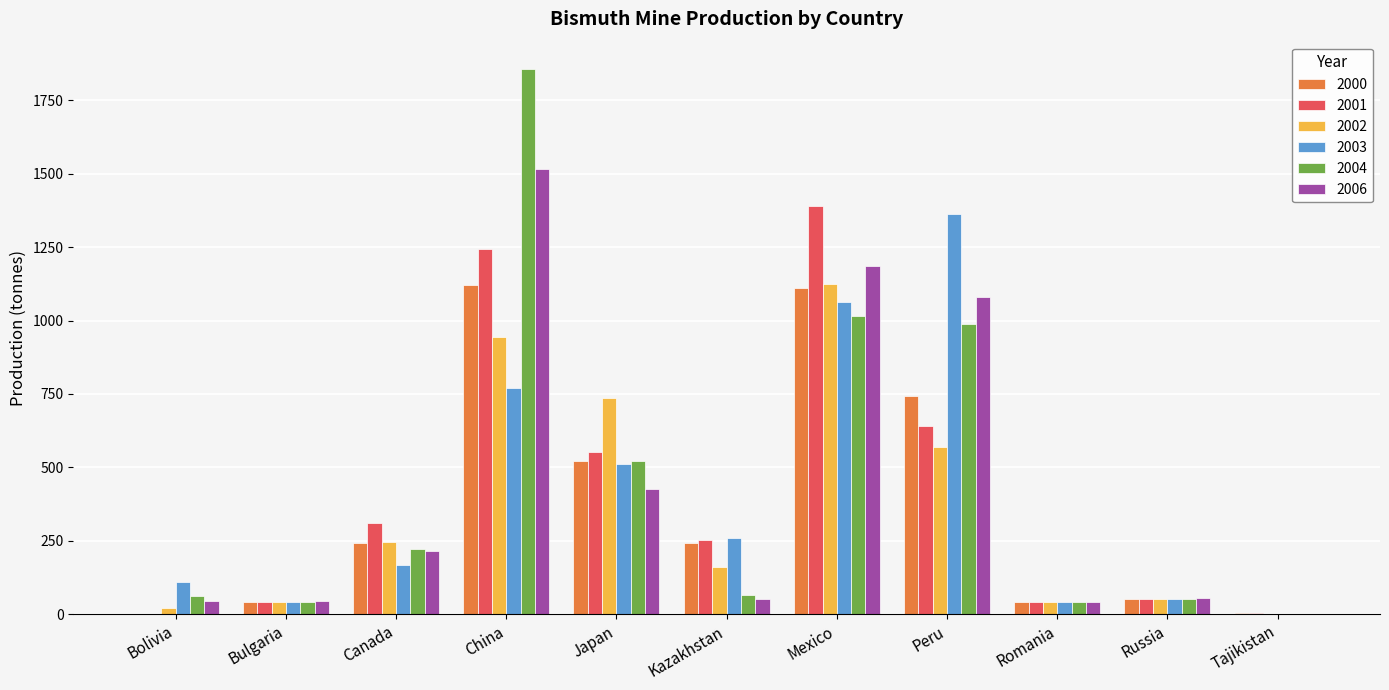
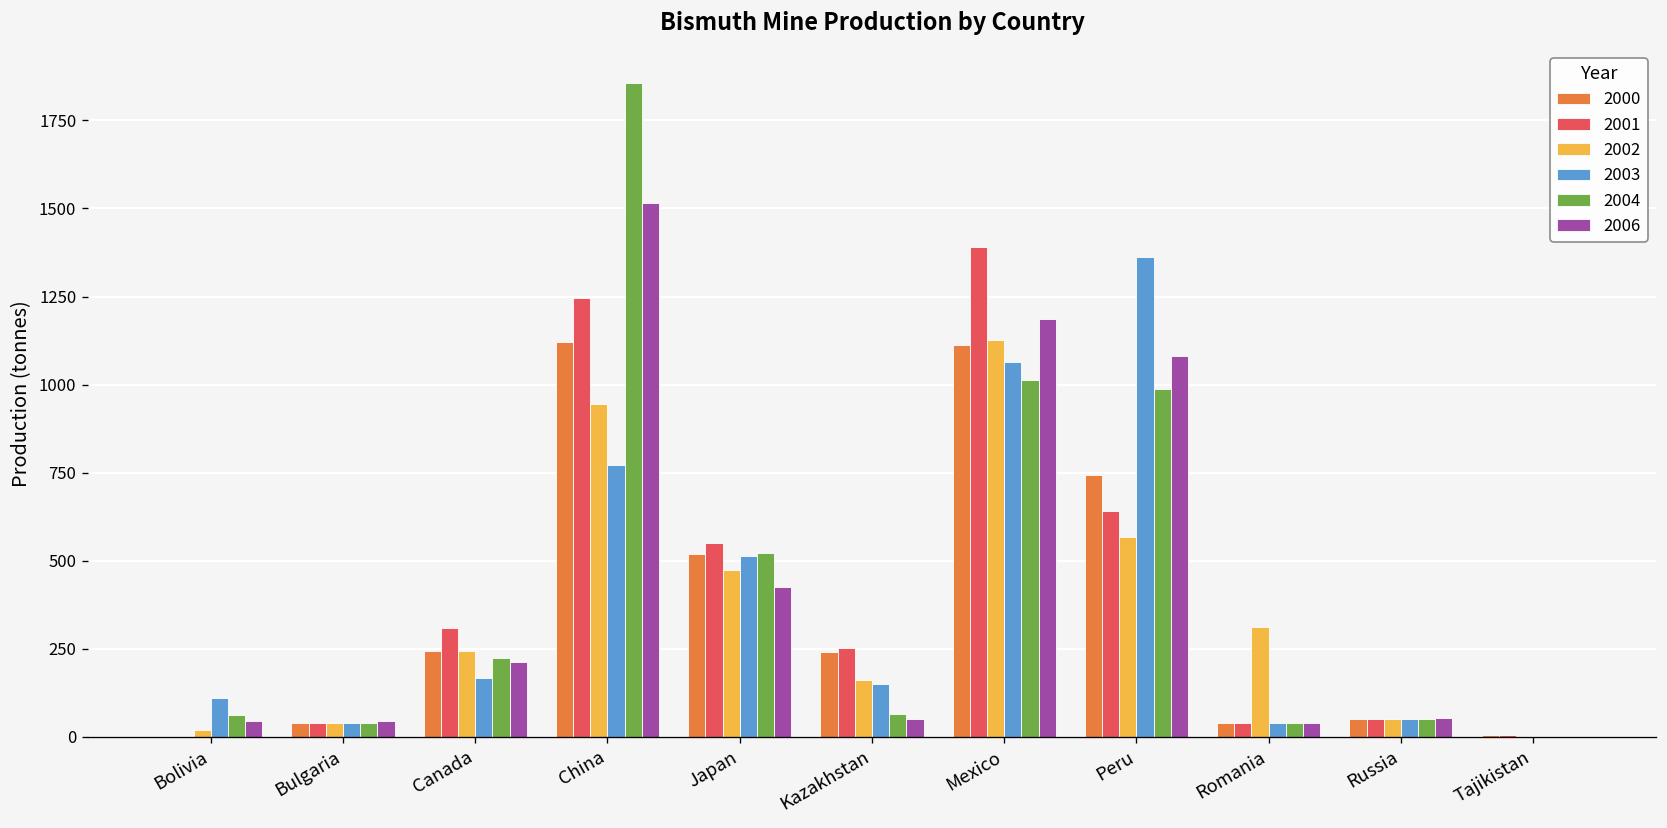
  {
    "2002": {
      "Bolivia": 20,
      "Bulgaria": 40,
      "Canada": 240,
      "China": 940,
-     "Japan": 740,
+     "Japan": 470,
      "Kazakhstan": 160,
      "Mexico": 1130,
      "Peru": 570,
-     "Romania": 40,
+     "Romania": 310,
      "Russia": 50,
      "Tajikistan": 0
    },
    "2003": {
      "Bolivia": 110,
      "Bulgaria": 40,
      "Canada": 170,
      "China": 770,
      "Japan": 510,
-     "Kazakhstan": 260,
+     "Kazakhstan": 150,
      "Mexico": 1060,
      "Peru": 1360,
      "Romania": 40,
      "Russia": 50,
      "Tajikistan": 0
    },
    "2004": {
      "Bolivia": 60,
      "Bulgaria": 40,
      "Canada": 220,
      "China": 1860,
      "Japan": 520,
      "Kazakhstan": 60,
      "Mexico": 1010,
      "Peru": 990,
      "Romania": 40,
      "Russia": 50,
      "Tajikistan": 0
    },
    "2006": {
      "Bolivia": 40,
      "Bulgaria": 50,
      "Canada": 210,
      "China": 1520,
      "Japan": 430,
      "Kazakhstan": 50,
      "Mexico": 1190,
      "Peru": 1080,
      "Romania": 40,
      "Russia": 60,
      "Tajikistan": 0
    }
  }
